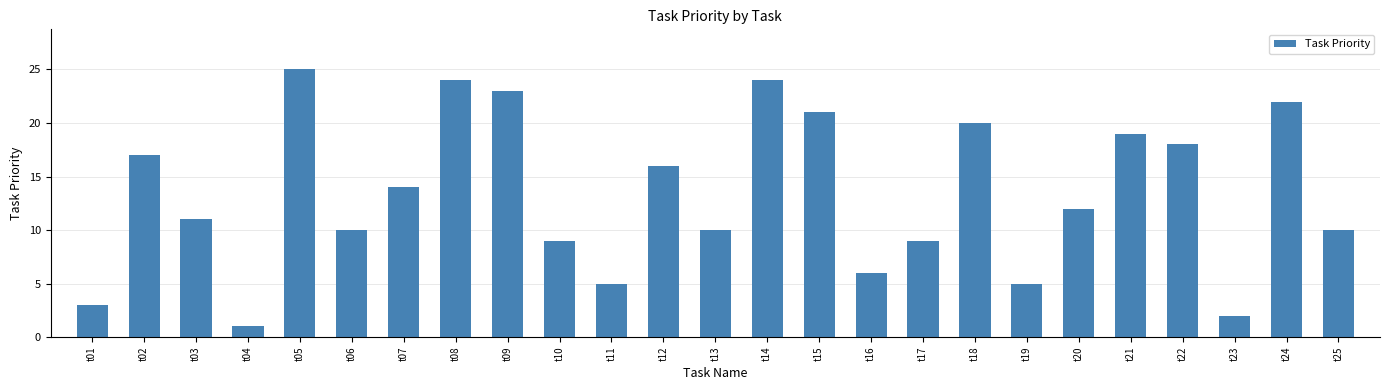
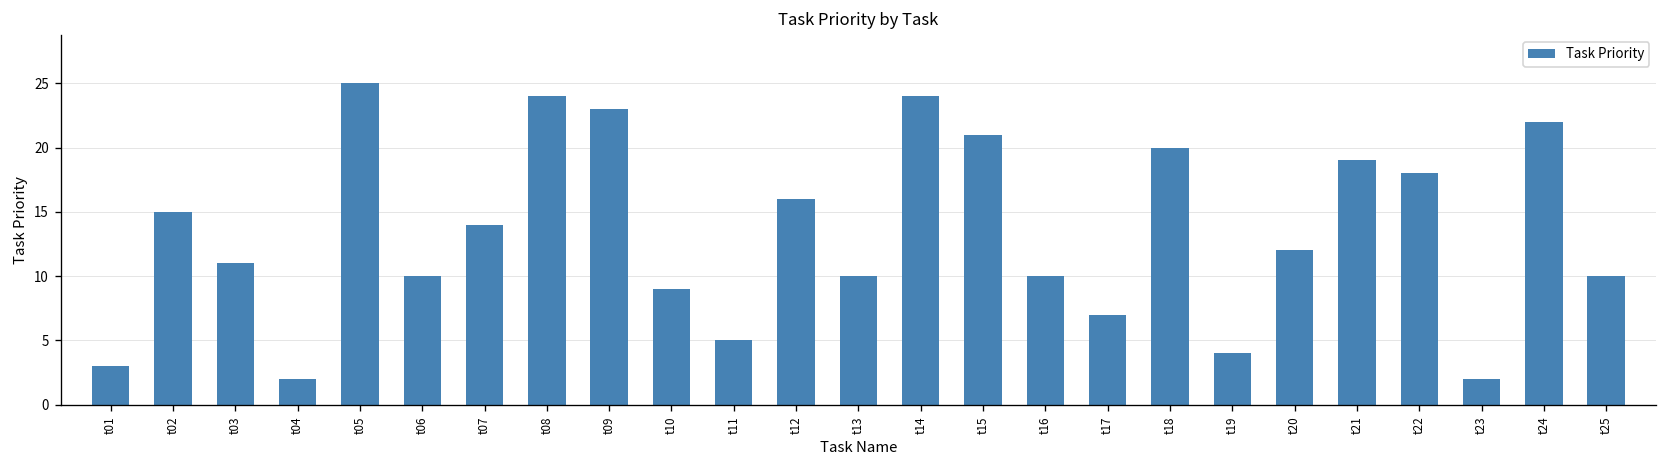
  {
    "t01": 3,
-   "t02": 17,
+   "t02": 15,
    "t03": 11,
-   "t04": 1,
+   "t04": 2,
    "t05": 25,
    "t06": 10,
    "t07": 14,
    "t08": 24,
    "t09": 23,
    "t10": 9,
    "t11": 5,
    "t12": 16,
    "t13": 10,
    "t14": 24,
    "t15": 21,
-   "t16": 6,
-   "t17": 9,
+   "t16": 10,
+   "t17": 7,
    "t18": 20,
-   "t19": 5,
+   "t19": 4,
    "t20": 12,
    "t21": 19,
    "t22": 18,
    "t23": 2,
    "t24": 22,
    "t25": 10
  }
